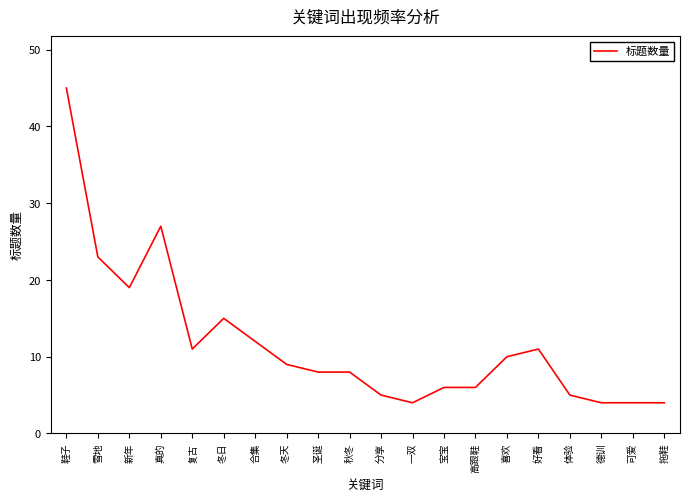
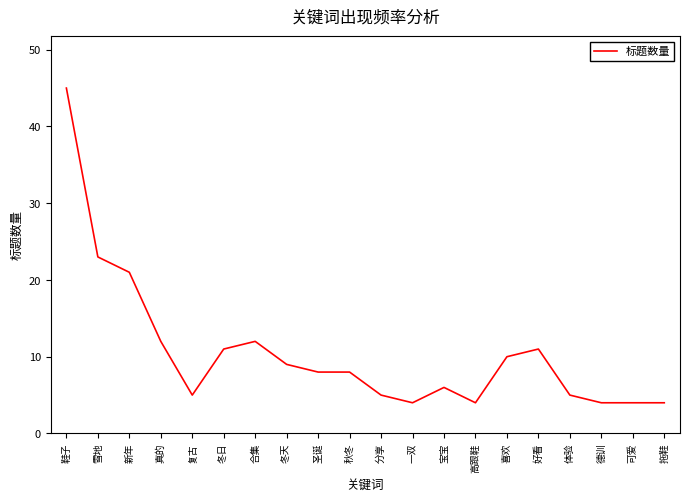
  {
    "鞋子": 45,
    "雪地": 23,
-   "新年": 19,
-   "真的": 27,
-   "复古": 11,
-   "冬日": 15,
+   "新年": 21,
+   "真的": 12,
+   "复古": 5,
+   "冬日": 11,
    "合集": 12,
    "冬天": 9,
    "圣诞": 8,
    "秋冬": 8,
    "分享": 5,
    "一双": 4,
    "宝宝": 6,
-   "高跟鞋": 6,
+   "高跟鞋": 4,
    "喜欢": 10,
    "好看": 11,
    "体验": 5,
    "德训": 4,
    "可爱": 4,
    "拖鞋": 4
  }
